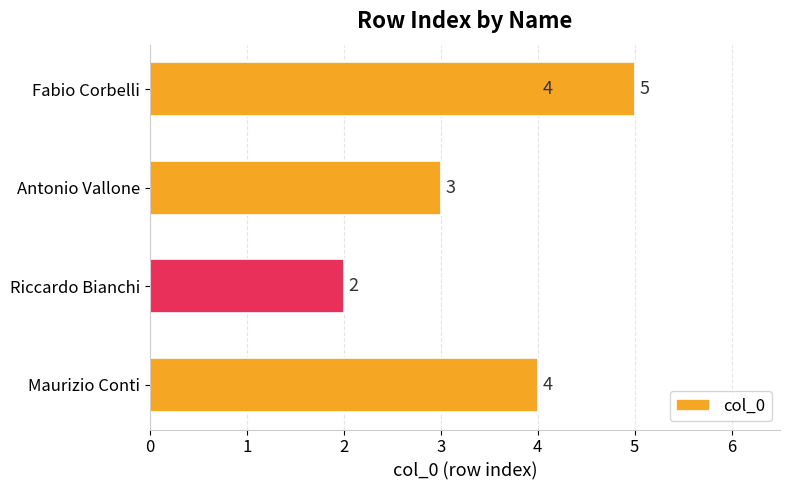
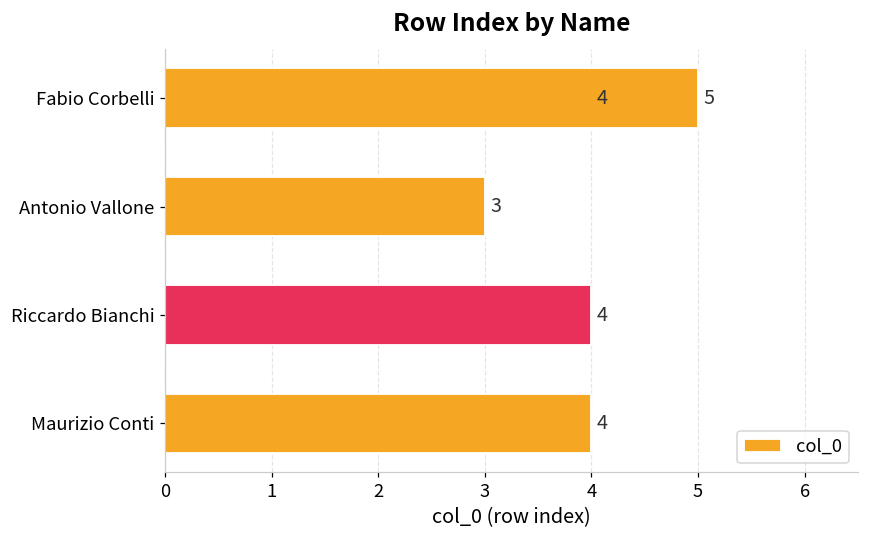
  {
    "Antonio Vallone": 3,
-   "Riccardo Bianchi": 2,
+   "Riccardo Bianchi": 4,
    "Maurizio Conti": 4
  }
